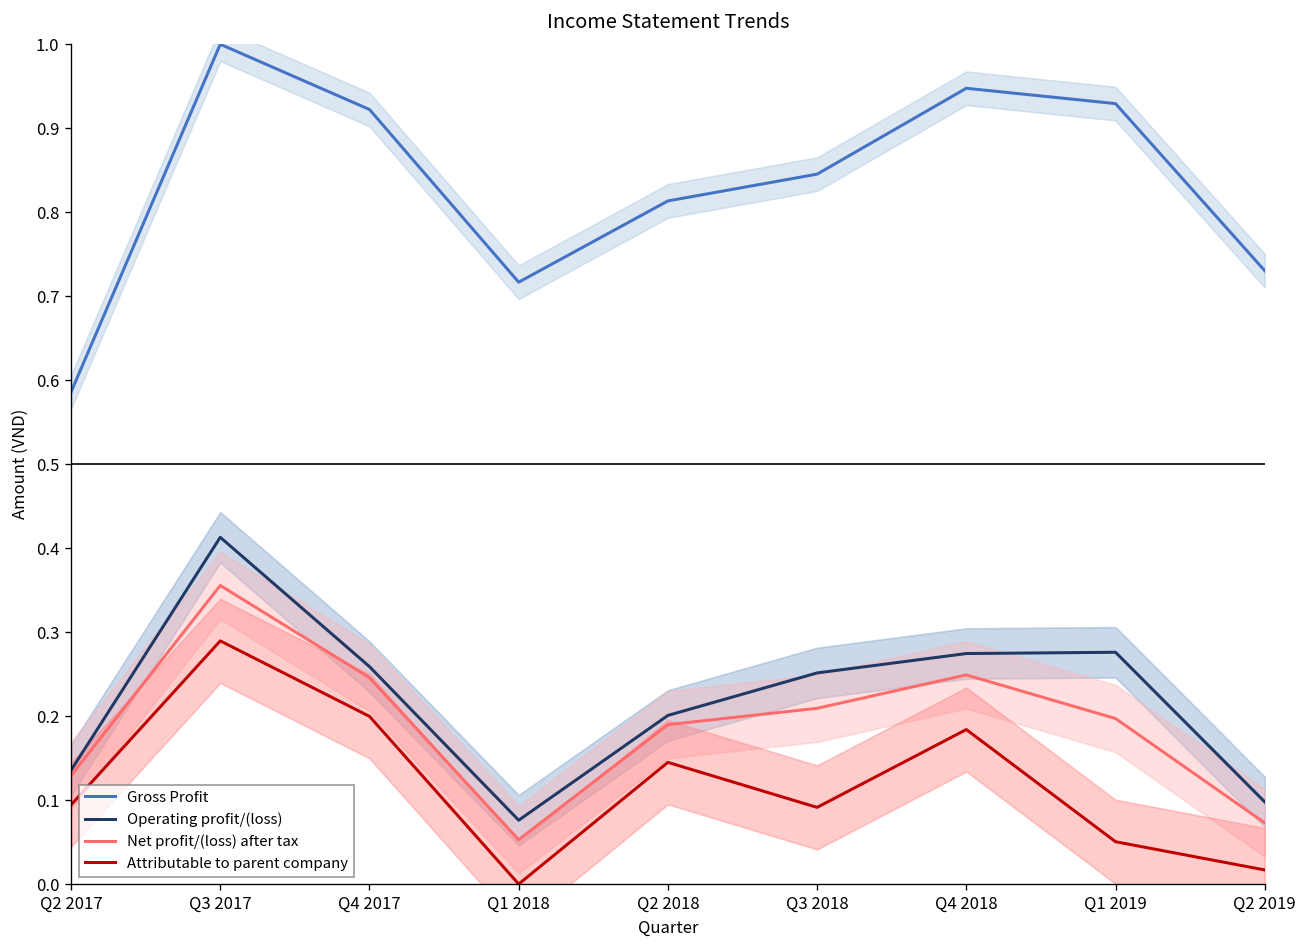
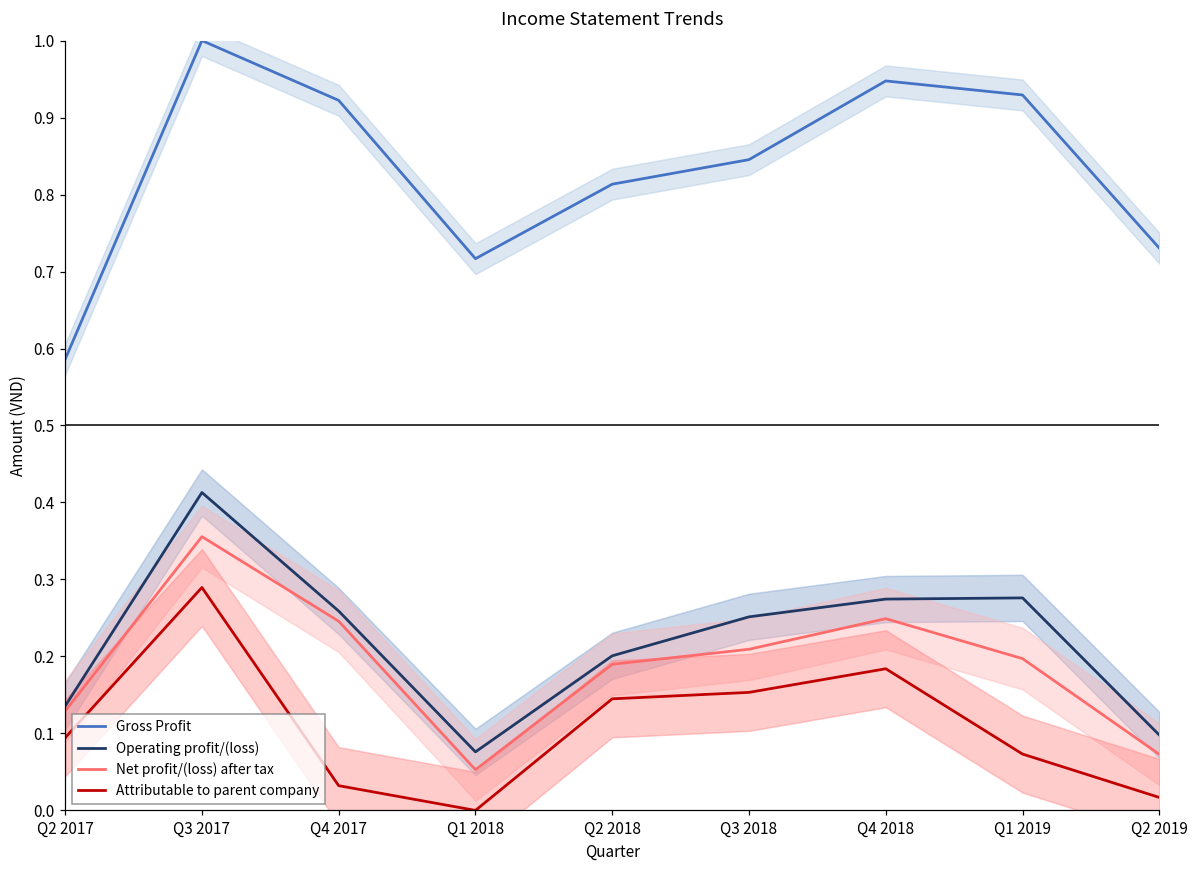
  {
    "Gross Profit": {
      "Q2 2017": 0.59,
      "Q3 2017": 1.00,
      "Q4 2017": 0.92,
      "Q1 2018": 0.72,
      "Q2 2018": 0.81,
      "Q3 2018": 0.85,
      "Q4 2018": 0.95,
      "Q1 2019": 0.93,
      "Q2 2019": 0.73
    },
    "Operating profit/(loss)": {
      "Q2 2017": 0.14,
      "Q3 2017": 0.41,
      "Q4 2017": 0.26,
      "Q1 2018": 0.08,
      "Q2 2018": 0.20,
      "Q4 2018": 0.27,
      "Q1 2019": 0.28,
      "Q2 2019": 0.10
    },
    "Attributable to parent company": {
      "Q2 2017": 0.09,
      "Q3 2017": 0.29,
-     "Q4 2017": 0.20,
+     "Q4 2017": 0.03,
      "Q1 2018": 0.00,
      "Q2 2018": 0.14,
-     "Q3 2018": 0.09,
+     "Q3 2018": 0.15,
      "Q4 2018": 0.18,
-     "Q1 2019": 0.05,
+     "Q1 2019": 0.07,
      "Q2 2019": 0.02
    }
  }
